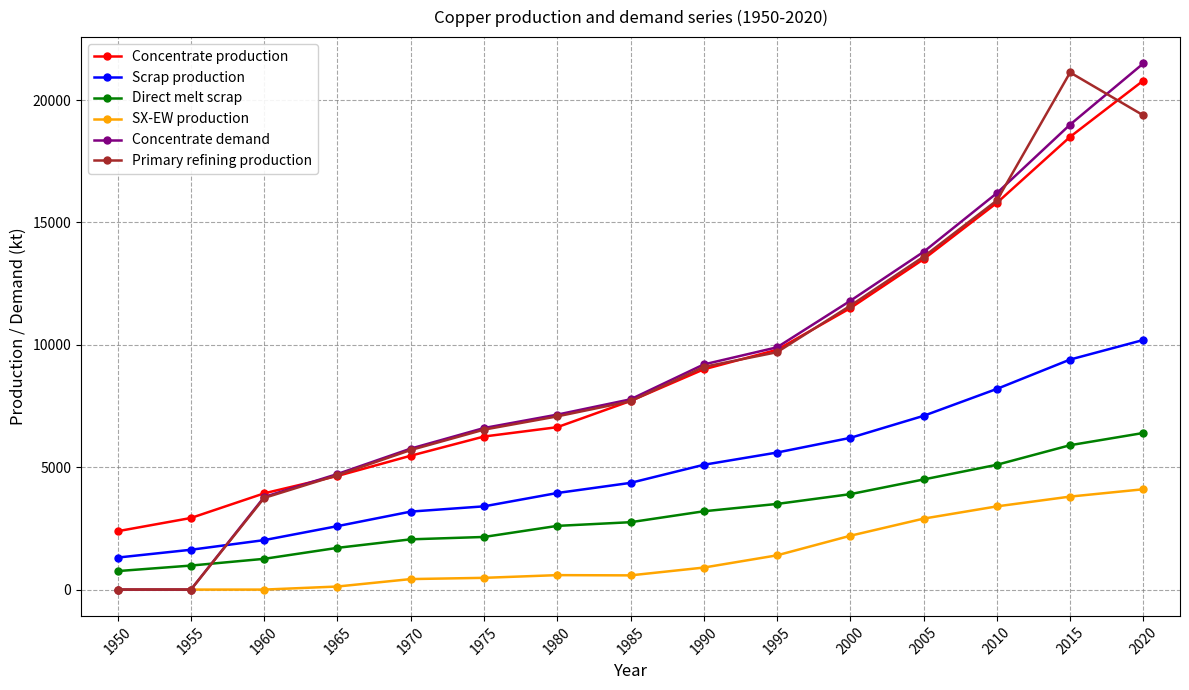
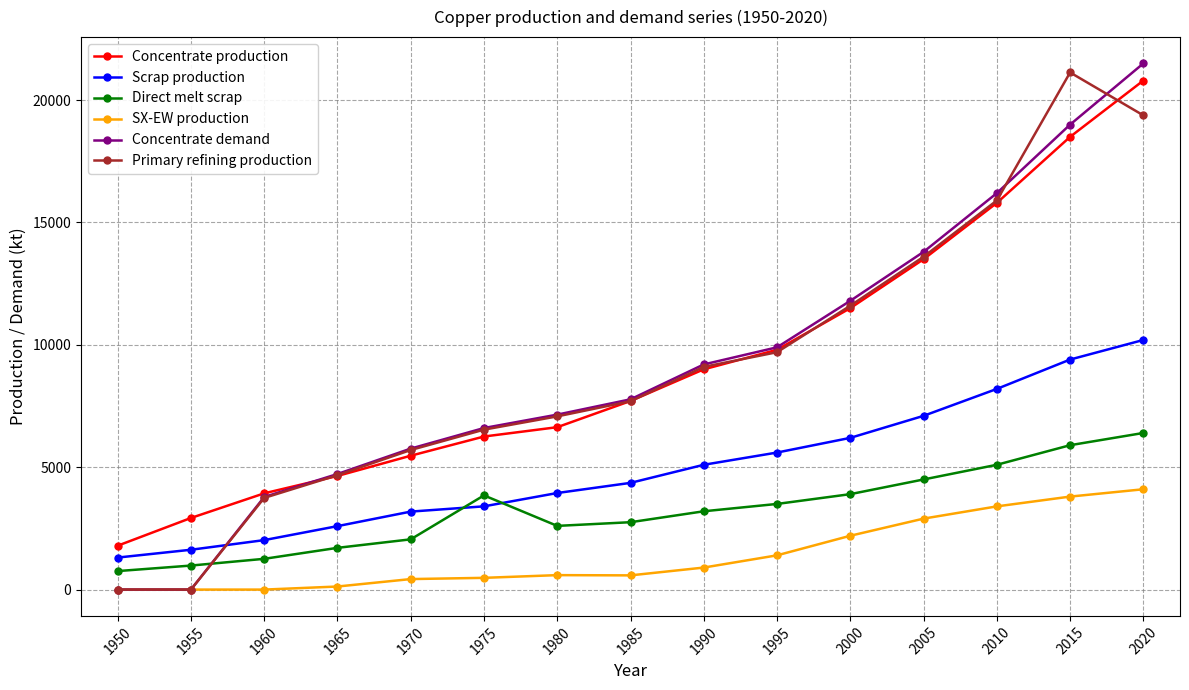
  {
    "Concentrate production": {
-     "1950": 2400,
+     "1950": 1800,
      "1955": 2900,
      "1960": 3900,
      "1970": 5500,
      "1975": 6300,
      "1980": 6600,
      "2015": 18500,
      "2020": 20800
    },
    "Scrap production": {
      "1950": 1300,
      "1955": 1600,
      "1960": 2000,
      "1965": 2600,
      "1970": 3200,
      "1975": 3400,
      "1980": 3900,
      "1985": 4400,
      "1990": 5100,
      "1995": 5600,
      "2000": 6200,
      "2005": 7100,
      "2010": 8200,
      "2015": 9400,
      "2020": 10200
    },
    "Direct melt scrap": {
      "1950": 800,
      "1955": 1000,
      "1960": 1300,
      "1965": 1700,
      "1970": 2100,
-     "1975": 2200,
+     "1975": 3800,
      "1980": 2600,
      "1985": 2800,
      "1990": 3200,
      "1995": 3500,
      "2000": 3900,
      "2005": 4500,
      "2010": 5100,
      "2015": 5900,
      "2020": 6400
    },
    "SX-EW production": {
      "1960": 0,
      "1965": 100,
      "1970": 400,
      "1975": 500,
      "1980": 600,
      "1985": 600,
      "1990": 900,
      "1995": 1400,
      "2000": 2200,
      "2005": 2900,
      "2010": 3400,
      "2015": 3800,
      "2020": 4100
    },
    "Concentrate demand": {
      "2000": 11800,
      "2005": 13800,
      "2010": 16200,
      "2015": 19000,
      "2020": 21500
    },
    "Primary refining production": {
      "2015": 21100,
      "2020": 19400
    }
  }
